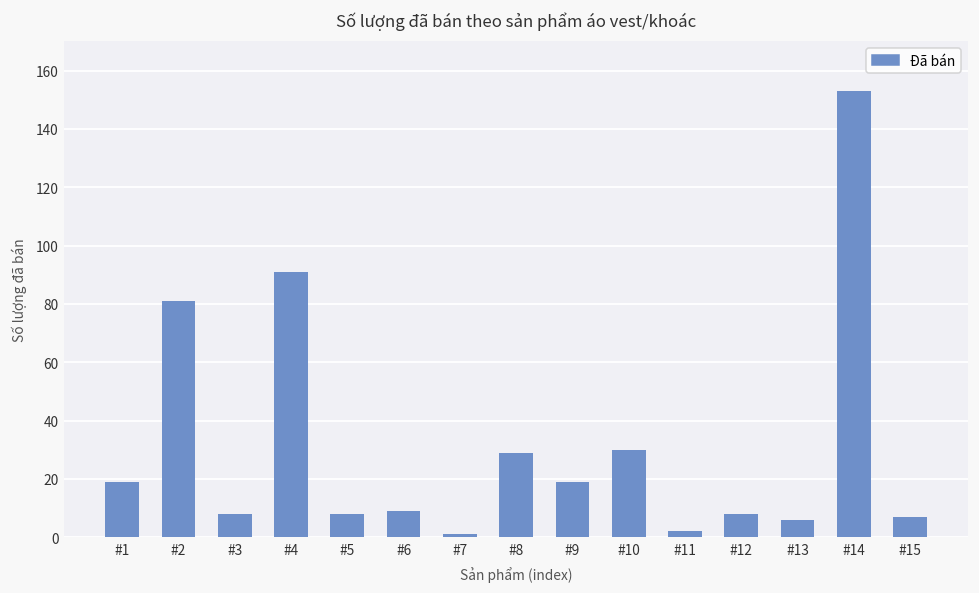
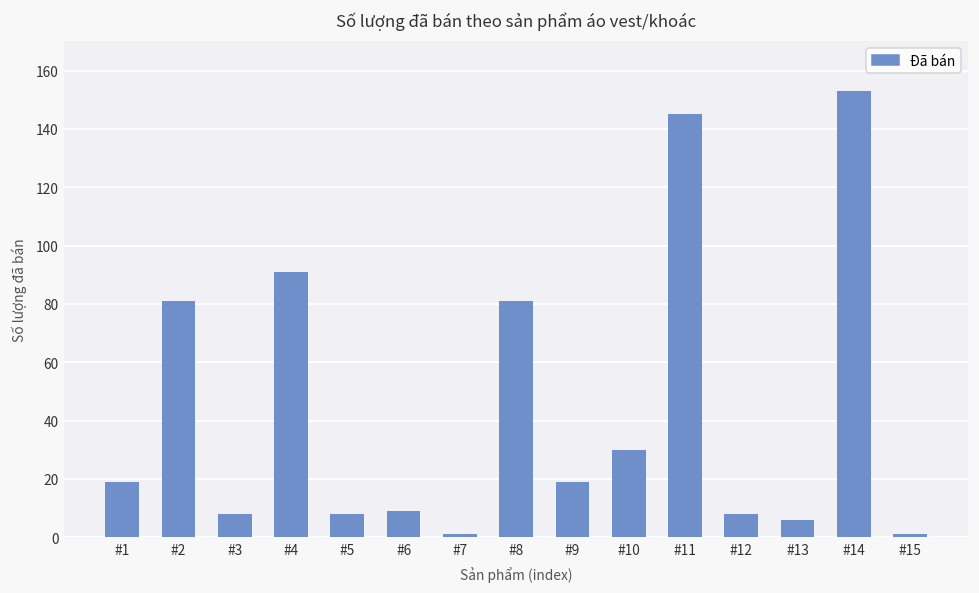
  {
    "#1": 19,
    "#2": 81,
    "#3": 8,
    "#4": 91,
    "#5": 8,
    "#6": 9,
    "#7": 1,
-   "#8": 29,
+   "#8": 81,
    "#9": 19,
    "#10": 30,
-   "#11": 2,
+   "#11": 145,
    "#12": 8,
    "#13": 6,
    "#14": 153,
-   "#15": 7
+   "#15": 1
  }
